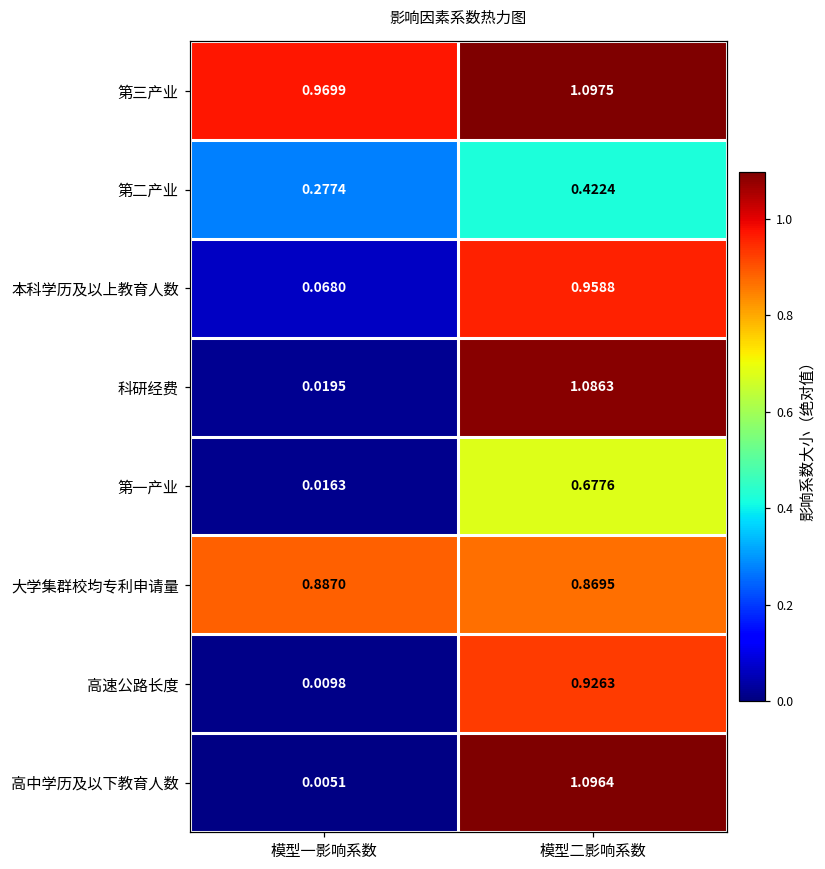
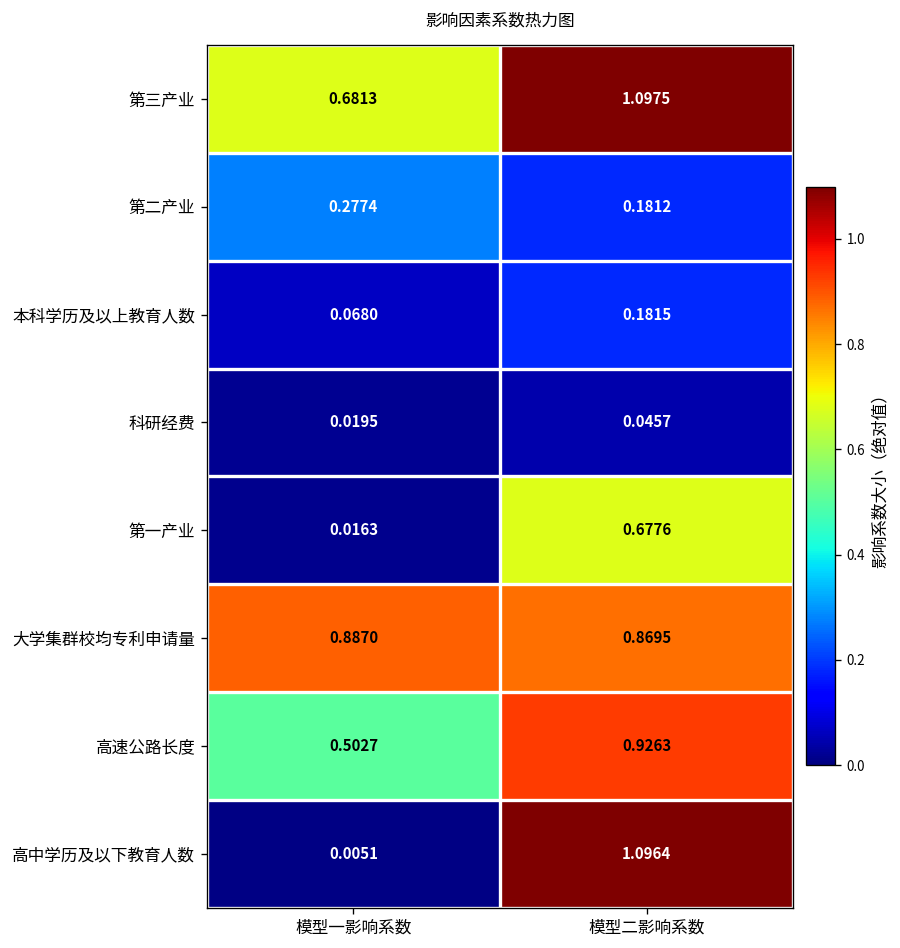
  {
    "第三产业": {
-     "模型一影响系数": 0.9699,
+     "模型一影响系数": 0.6813,
      "模型二影响系数": 1.0975
    },
    "第二产业": {
      "模型一影响系数": 0.2774,
-     "模型二影响系数": 0.4224
+     "模型二影响系数": 0.1812
    },
    "本科学历及以上教育人数": {
      "模型一影响系数": 0.0680,
-     "模型二影响系数": 0.9588
+     "模型二影响系数": 0.1815
    },
    "科研经费": {
      "模型一影响系数": 0.0195,
-     "模型二影响系数": 1.0863
+     "模型二影响系数": 0.0457
    },
    "第一产业": {
      "模型一影响系数": 0.0163,
      "模型二影响系数": 0.6776
    },
    "大学集群校均专利申请量": {
      "模型一影响系数": 0.8870,
      "模型二影响系数": 0.8695
    },
    "高速公路长度": {
-     "模型一影响系数": 0.0098,
+     "模型一影响系数": 0.5027,
      "模型二影响系数": 0.9263
    },
    "高中学历及以下教育人数": {
      "模型一影响系数": 0.0051,
      "模型二影响系数": 1.0964
    }
  }
